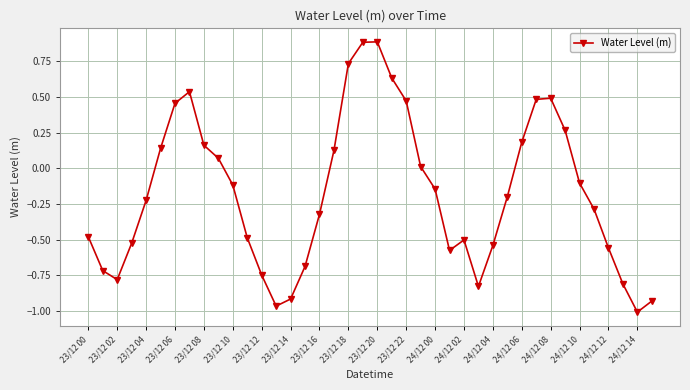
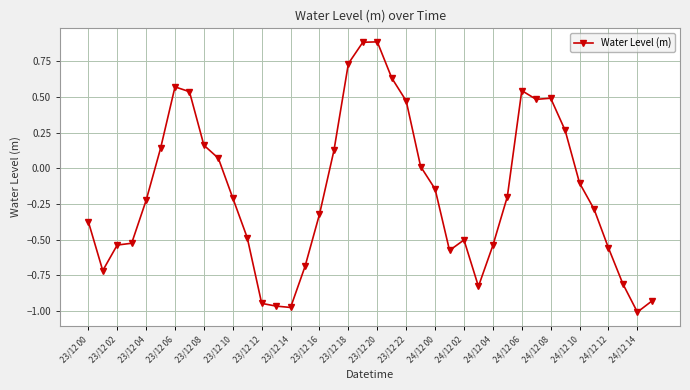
  {
-   "23/12 00": -0.48,
-   "23/12 02": -0.78,
+   "23/12 00": -0.37,
+   "23/12 02": -0.54,
    "23/12 04": -0.23,
-   "23/12 06": 0.45,
+   "23/12 06": 0.57,
    "23/12 08": 0.16,
-   "23/12 10": -0.12,
-   "23/12 12": -0.75,
-   "23/12 14": -0.92,
+   "23/12 10": -0.21,
+   "23/12 12": -0.95,
+   "23/12 14": -0.97,
    "23/12 16": -0.32,
    "23/12 18": 0.73,
    "23/12 20": 0.88,
    "23/12 22": 0.47,
    "24/12 00": -0.15,
    "24/12 02": -0.50,
    "24/12 04": -0.54,
-   "24/12 06": 0.18,
+   "24/12 06": 0.54,
    "24/12 08": 0.49,
    "24/12 10": -0.10,
    "24/12 12": -0.56,
    "24/12 14": -1.01
  }
